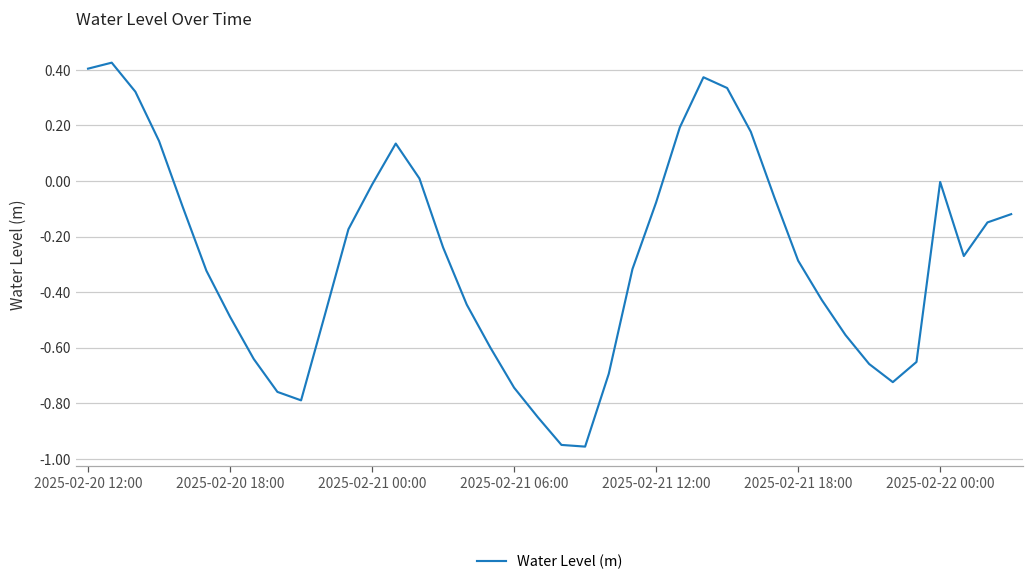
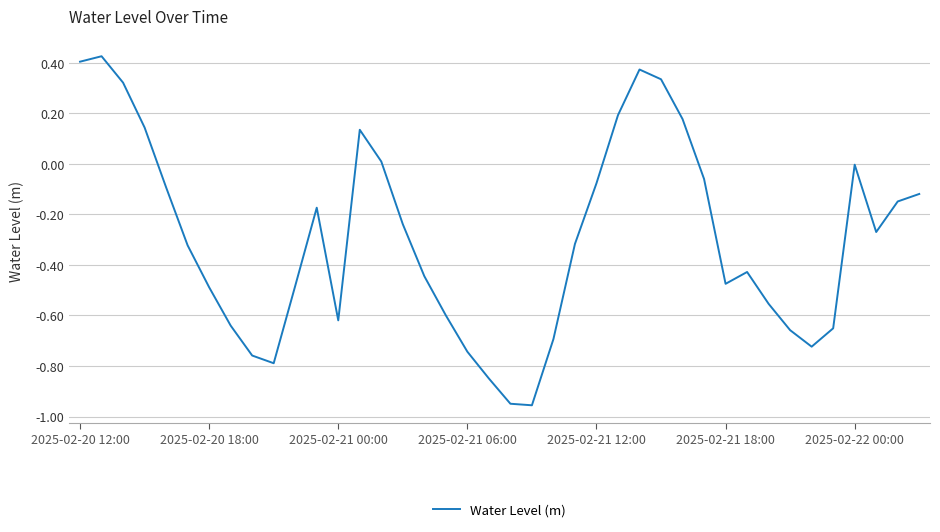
  {
    "2025-02-20 12:00": 0.40,
    "2025-02-20 18:00": -0.49,
-   "2025-02-21 00:00": -0.01,
+   "2025-02-21 00:00": -0.62,
    "2025-02-21 06:00": -0.74,
    "2025-02-21 12:00": -0.08,
-   "2025-02-21 18:00": -0.29,
+   "2025-02-21 18:00": -0.47,
    "2025-02-22 00:00": 0.00
  }
